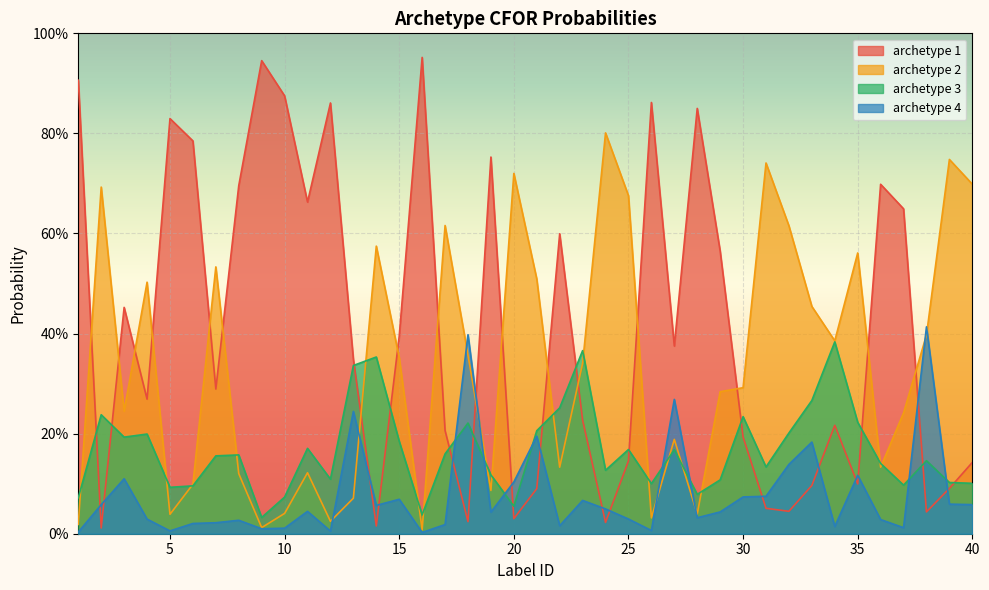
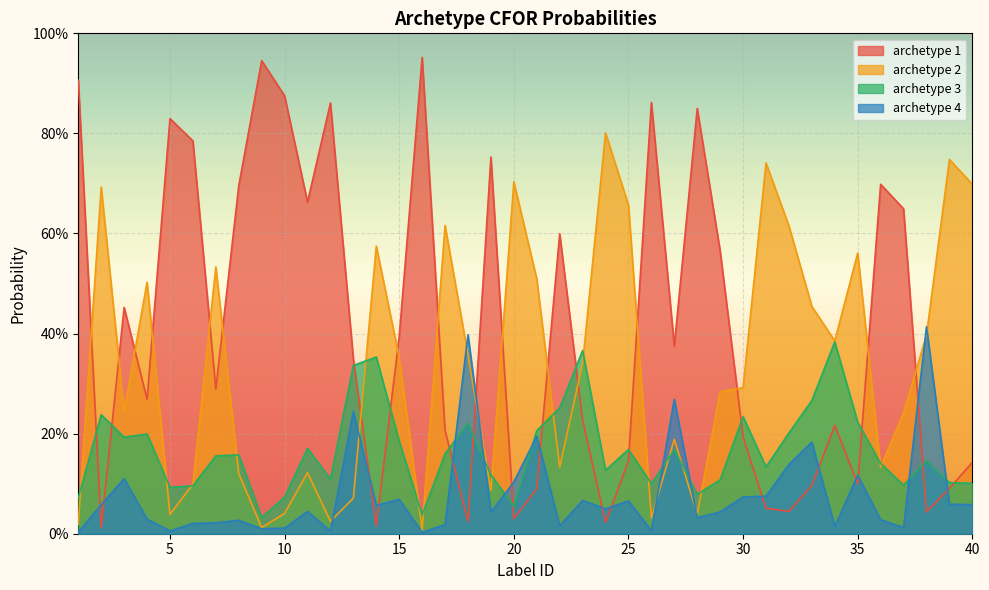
  {
    "archetype 1": {
      "5": "83%",
      "10": "88%",
      "15": "39%",
      "20": "3%",
      "25": "15%",
      "30": "19%",
      "35": "10%",
      "40": "14%"
    },
    "archetype 2": {
      "5": "4%",
      "10": "4%",
      "15": "35%",
-     "20": "72%",
-     "25": "68%",
+     "20": "70%",
+     "25": "66%",
      "30": "29%",
      "35": "56%",
      "40": "70%"
    },
    "archetype 3": {
      "5": "9%",
      "10": "7%",
      "15": "18%",
      "20": "6%",
      "25": "17%",
      "30": "23%",
      "35": "22%",
      "40": "10%"
    },
    "archetype 4": {
      "5": "1%",
      "10": "1%",
      "15": "7%",
      "20": "10%",
-     "25": "3%",
+     "25": "7%",
      "30": "7%",
      "35": "12%",
      "40": "6%"
    }
  }
